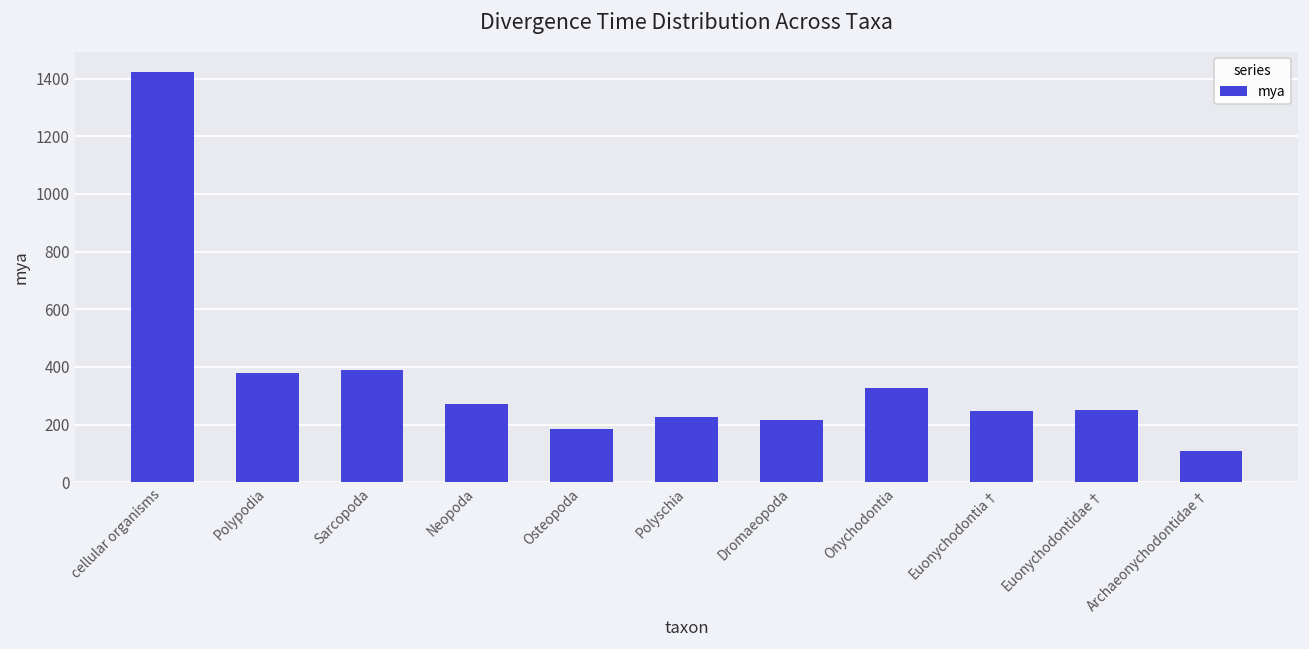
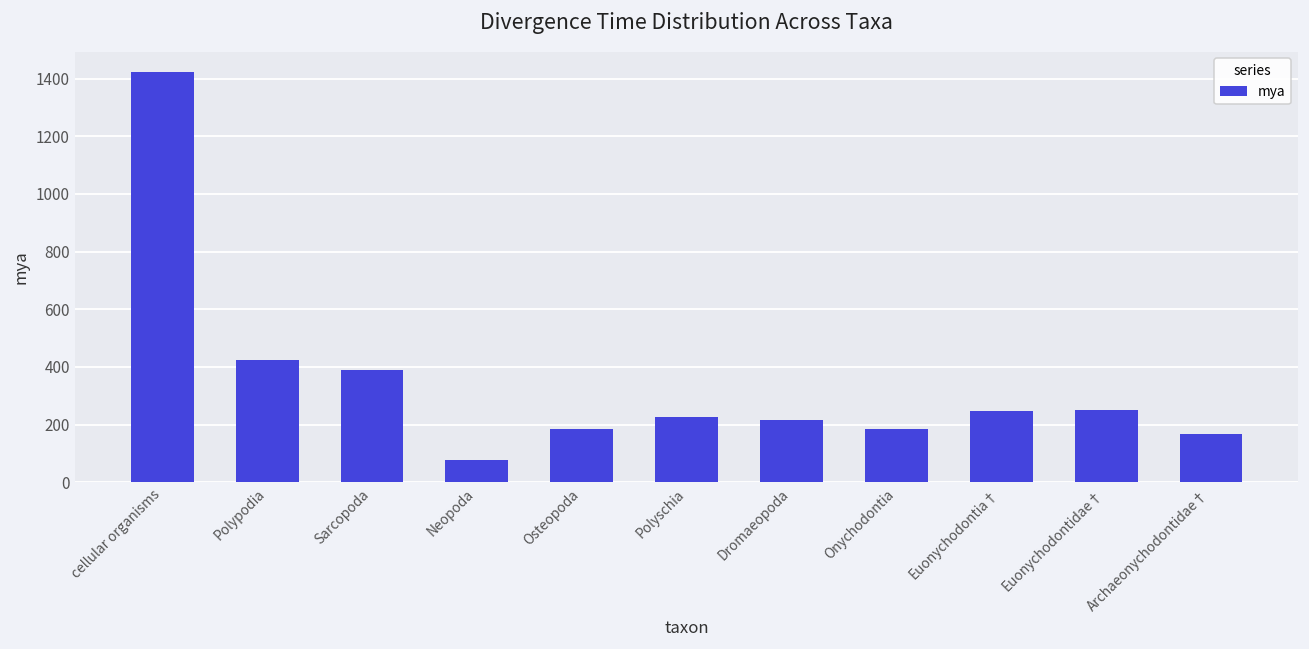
  {
    "cellular organisms": 1420,
-   "Polypodia": 380,
+   "Polypodia": 420,
    "Sarcopoda": 390,
-   "Neopoda": 270,
+   "Neopoda": 80,
    "Osteopoda": 190,
    "Polyschia": 230,
    "Dromaeopoda": 220,
-   "Onychodontia": 330,
+   "Onychodontia": 190,
    "Euonychodontia†": 250,
    "Euonychodontidae†": 250,
-   "Archaeonychodontidae†": 110
+   "Archaeonychodontidae†": 170
  }
